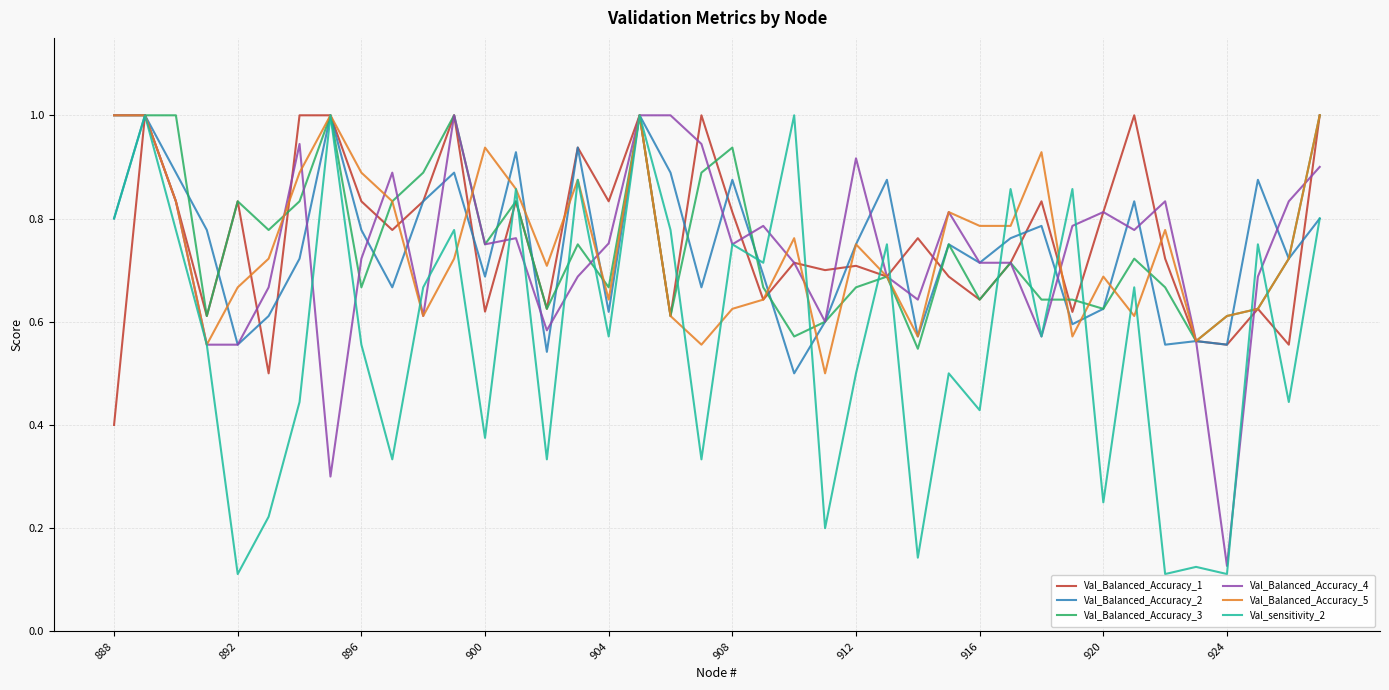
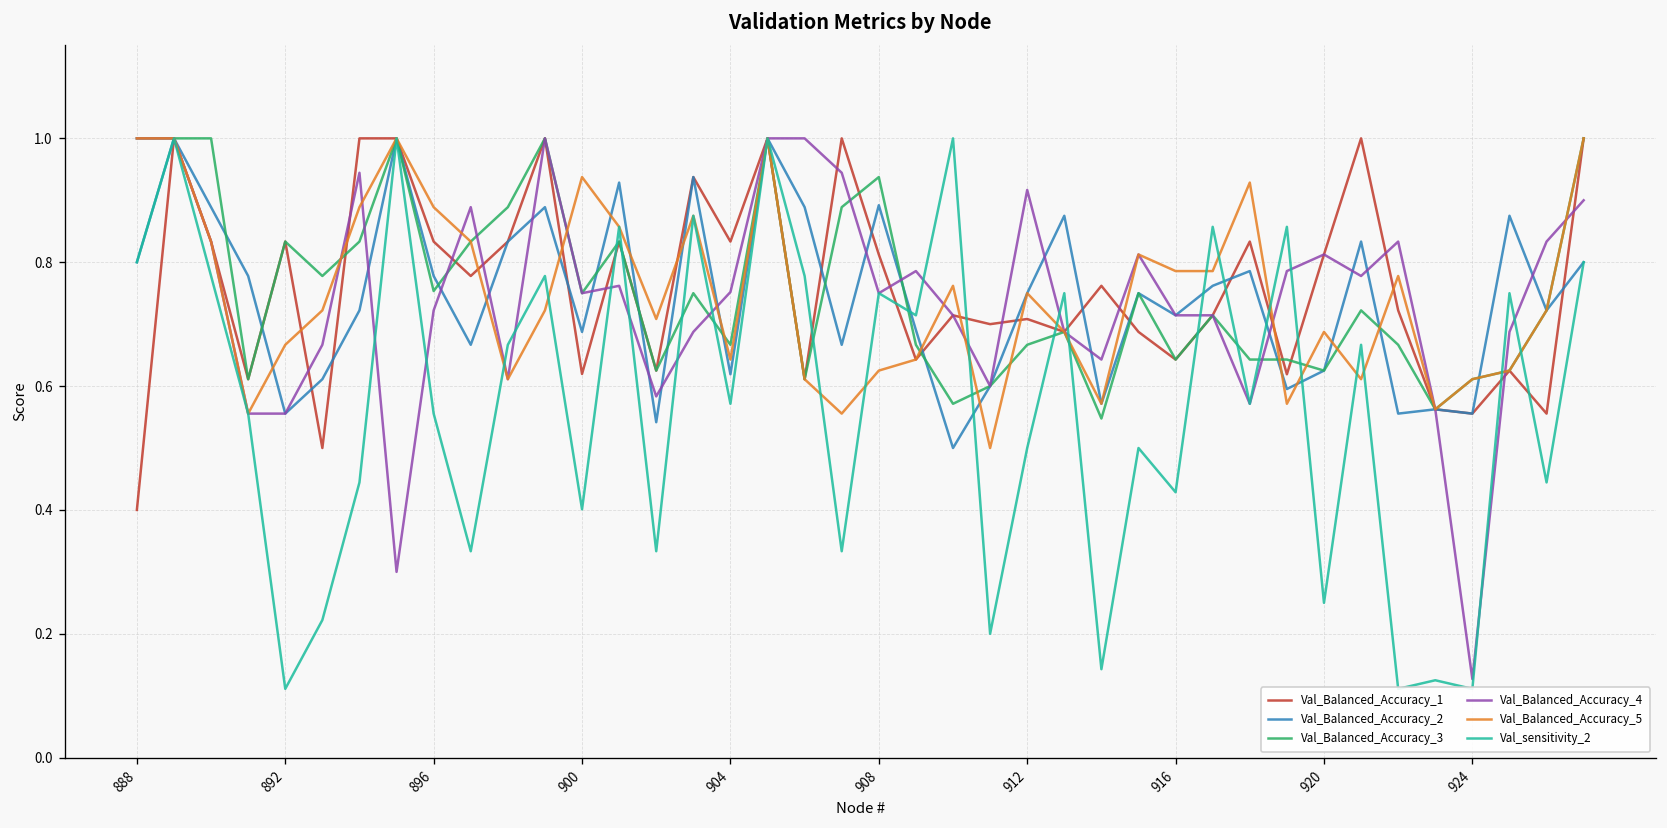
  {
    "Val_Balanced_Accuracy_1": {
      "888": 0.40,
      "896": 0.83,
      "900": 0.62,
      "904": 0.83,
      "908": 0.81,
      "912": 0.71
    },
    "Val_Balanced_Accuracy_2": {
      "896": 0.78,
      "900": 0.69,
      "904": 0.62,
-     "908": 0.88
+     "908": 0.89
    },
    "Val_Balanced_Accuracy_3": {
-     "896": 0.67,
+     "896": 0.75,
      "904": 0.67,
      "908": 0.94,
      "912": 0.67
    },
    "Val_Balanced_Accuracy_4": {
      "896": 0.72,
      "904": 0.75,
      "912": 0.92,
      "924": 0.13
    },
    "Val_Balanced_Accuracy_5": {
      "892": 0.67,
      "896": 0.89,
      "900": 0.94,
      "904": 0.64,
      "908": 0.63,
      "916": 0.79,
      "920": 0.69
    },
    "Val_sensitivity_2": {
      "892": 0.11,
      "896": 0.56,
-     "900": 0.38,
+     "900": 0.40,
      "904": 0.57,
      "912": 0.50,
      "916": 0.43,
      "920": 0.25,
      "924": 0.11
    }
  }
